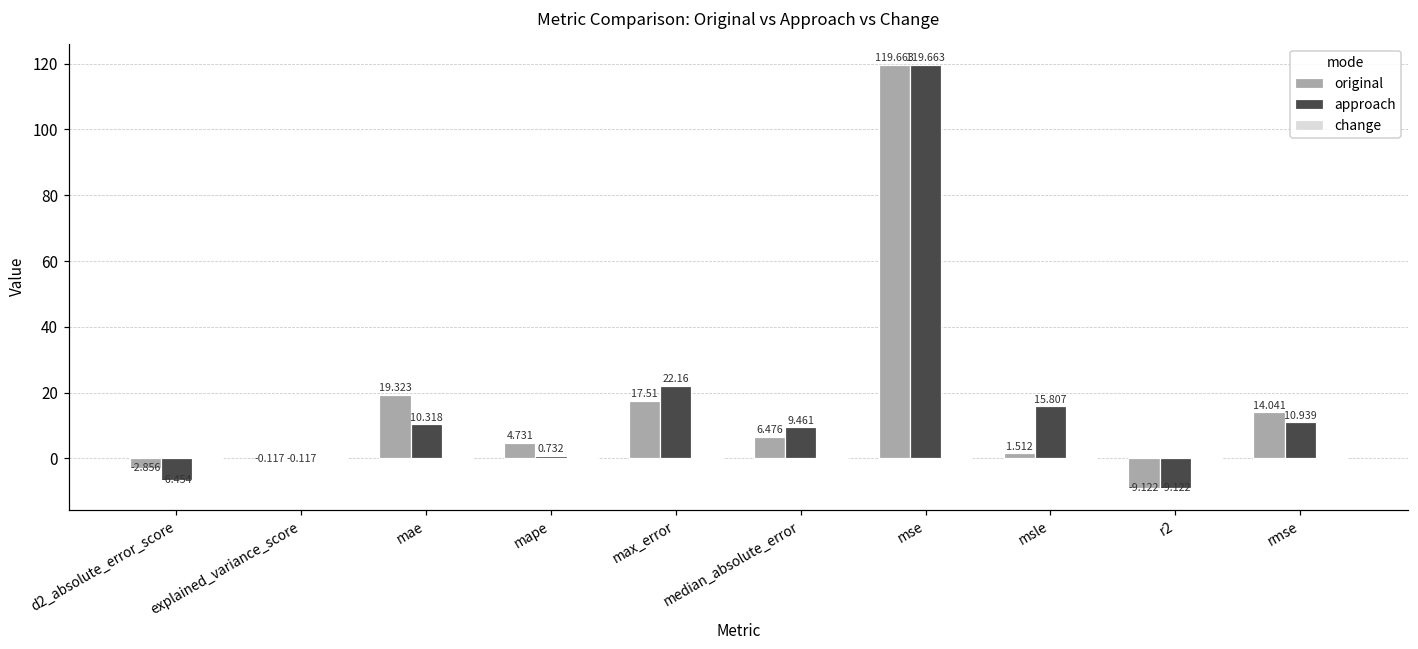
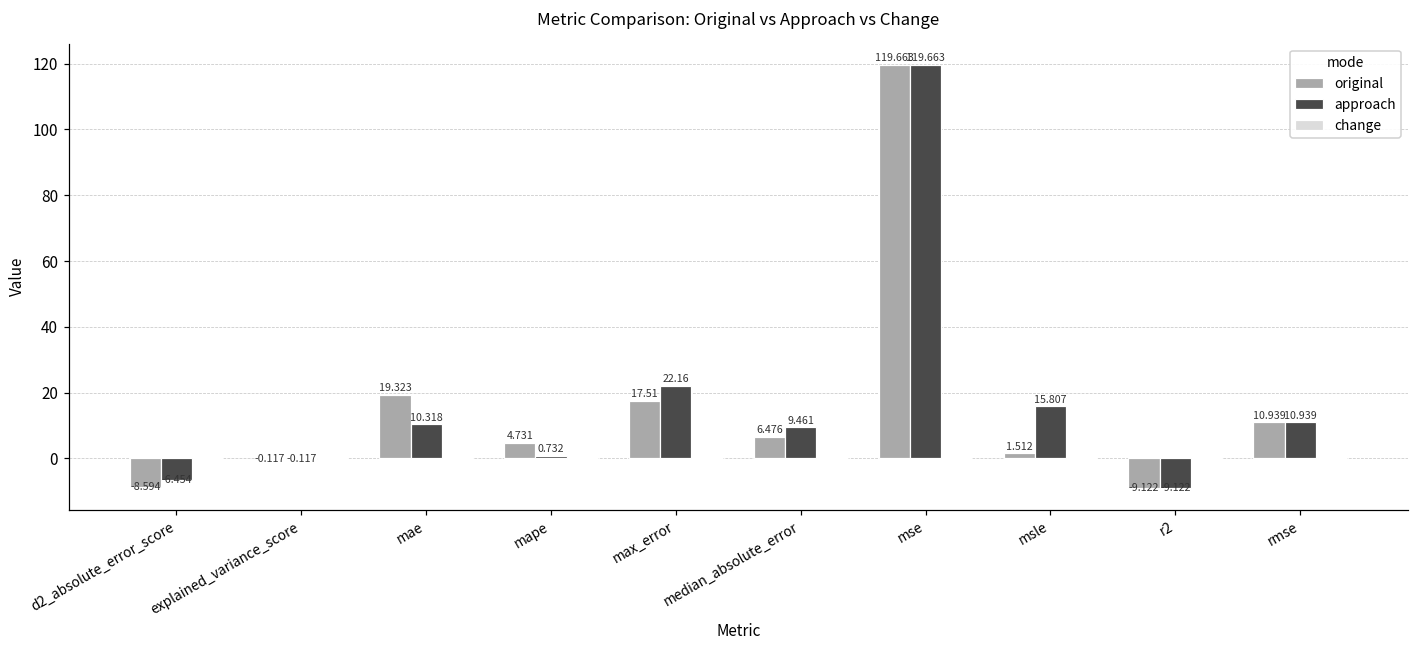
  {
    "original": {
-     "d2_absolute_error_score": -2.856,
+     "d2_absolute_error_score": -8.594,
      "explained_variance_score": -0.117,
      "mae": 19.323,
      "mape": 4.731,
      "max_error": 17.51,
      "median_absolute_error": 6.476,
      "msle": 1.512,
      "r2": -9.122,
-     "rmse": 14.041
+     "rmse": 10.939
    },
    "approach": {
      "explained_variance_score": -0.117,
      "mae": 10.318,
      "mape": 0.732,
      "max_error": 22.16,
      "median_absolute_error": 9.461,
      "msle": 15.807,
      "rmse": 10.939
    },
    "change": {
      "d2_absolute_error_score": 0,
      "explained_variance_score": 0,
      "mae": 0,
      "mape": 0,
      "max_error": 0,
      "median_absolute_error": 0,
      "mse": 0,
      "msle": 0,
      "r2": 0,
      "rmse": 0
    }
  }
